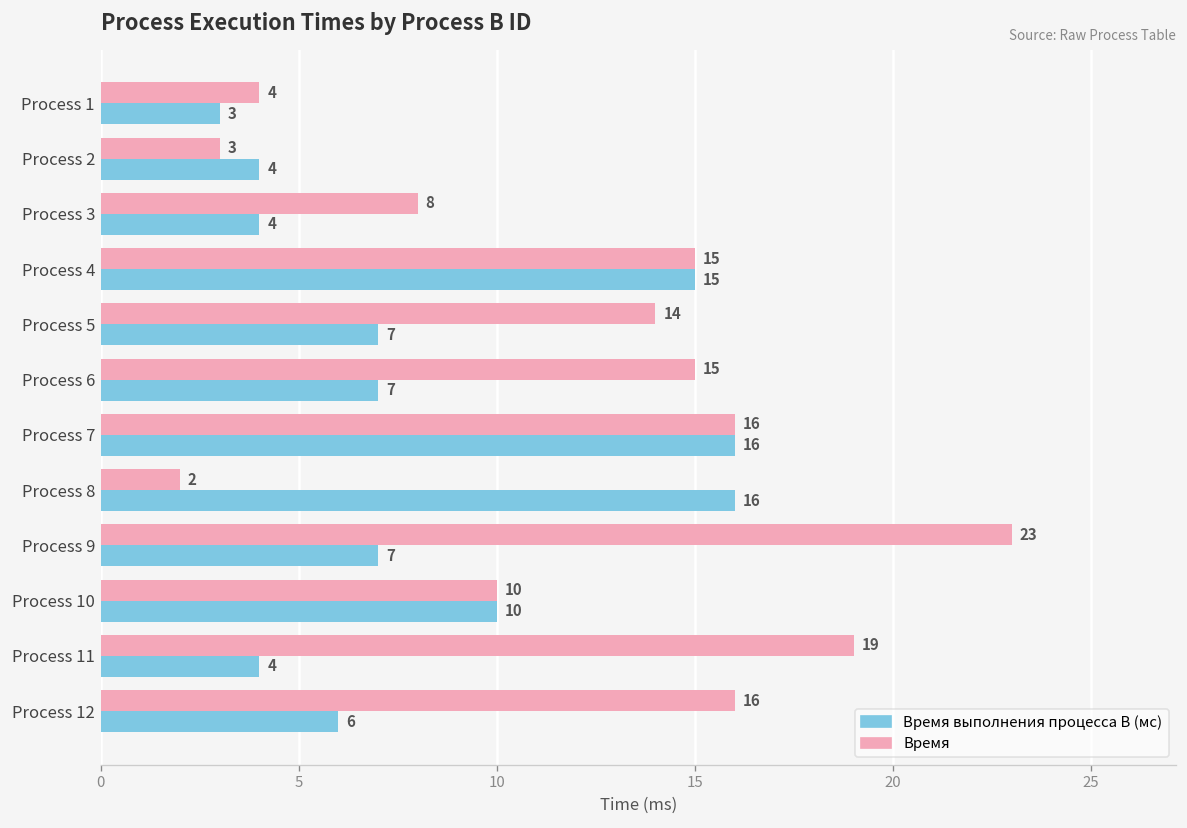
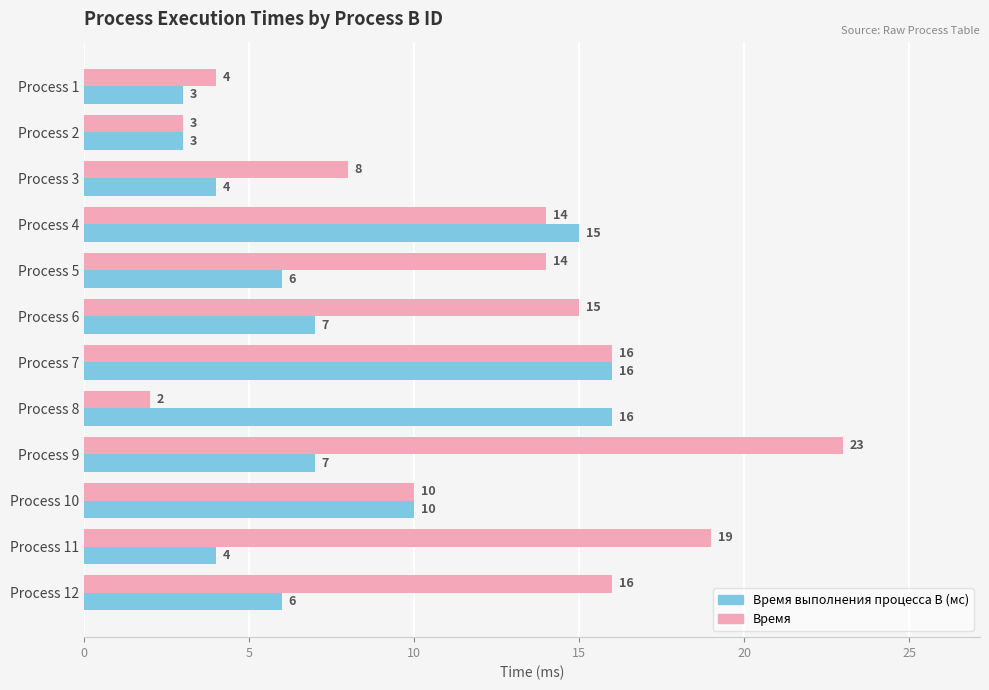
  {
    "Время выполнения процесса B (мс)": {
      "Process 1": 3,
-     "Process 2": 4,
+     "Process 2": 3,
      "Process 3": 4,
      "Process 4": 15,
-     "Process 5": 7,
+     "Process 5": 6,
      "Process 6": 7,
      "Process 7": 16,
      "Process 8": 16,
      "Process 9": 7,
      "Process 10": 10,
      "Process 11": 4,
      "Process 12": 6
    },
    "Время": {
      "Process 1": 4,
      "Process 2": 3,
      "Process 3": 8,
-     "Process 4": 15,
+     "Process 4": 14,
      "Process 5": 14,
      "Process 6": 15,
      "Process 7": 16,
      "Process 8": 2,
      "Process 9": 23,
      "Process 10": 10,
      "Process 11": 19,
      "Process 12": 16
    }
  }
